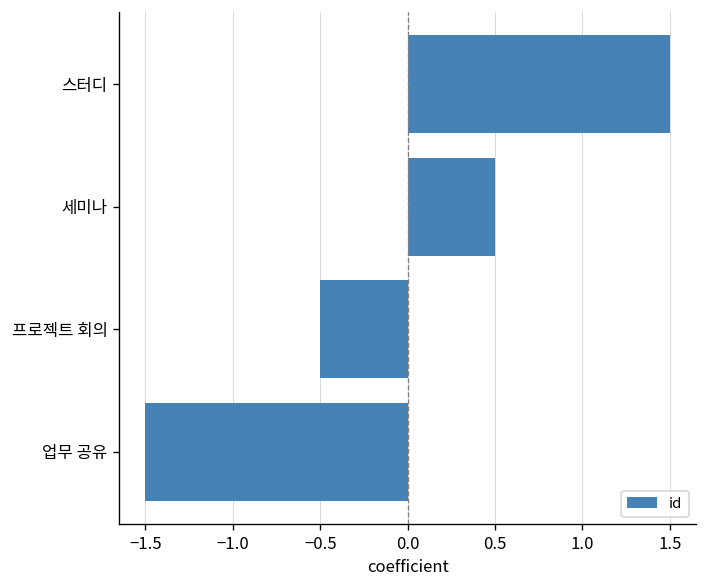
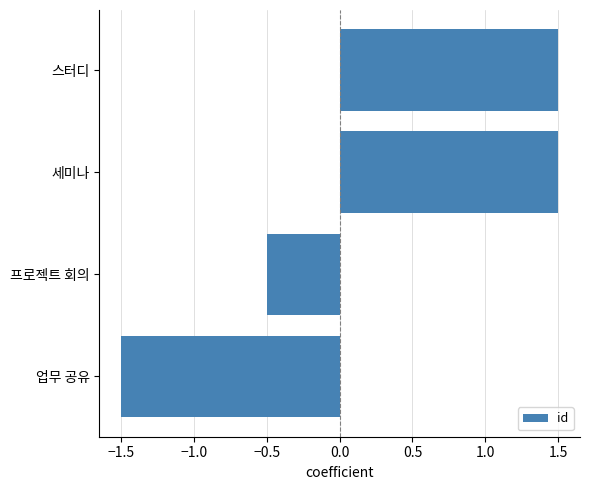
  {
    "스터디": 1.50,
-   "세미나": 0.50,
+   "세미나": 1.50,
    "프로젝트 회의": -0.50,
    "업무 공유": -1.50
  }
